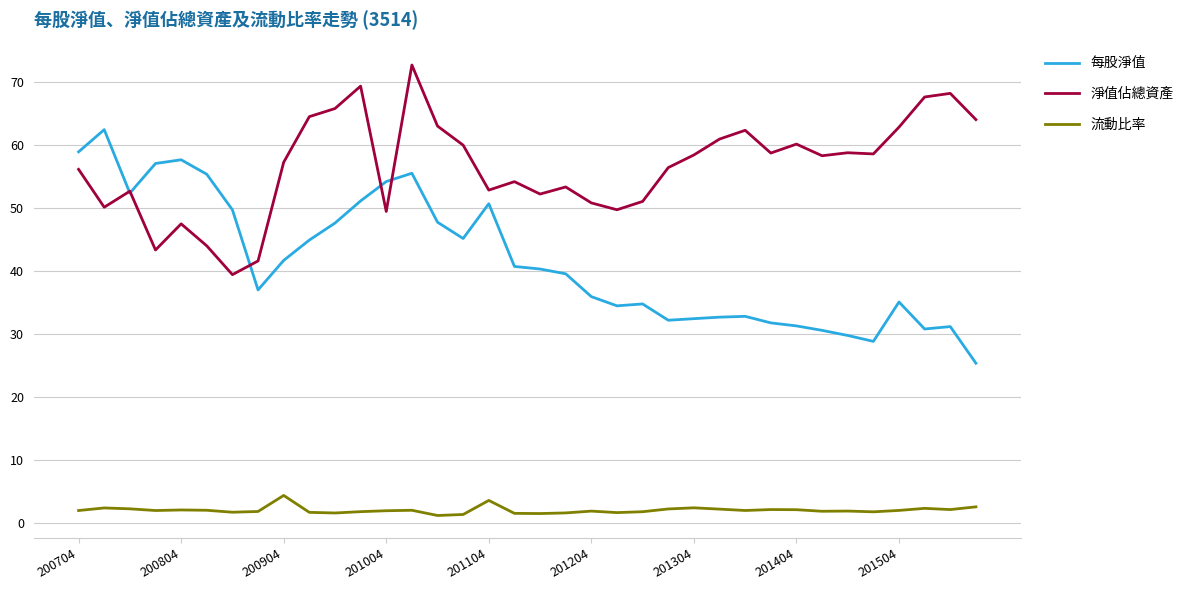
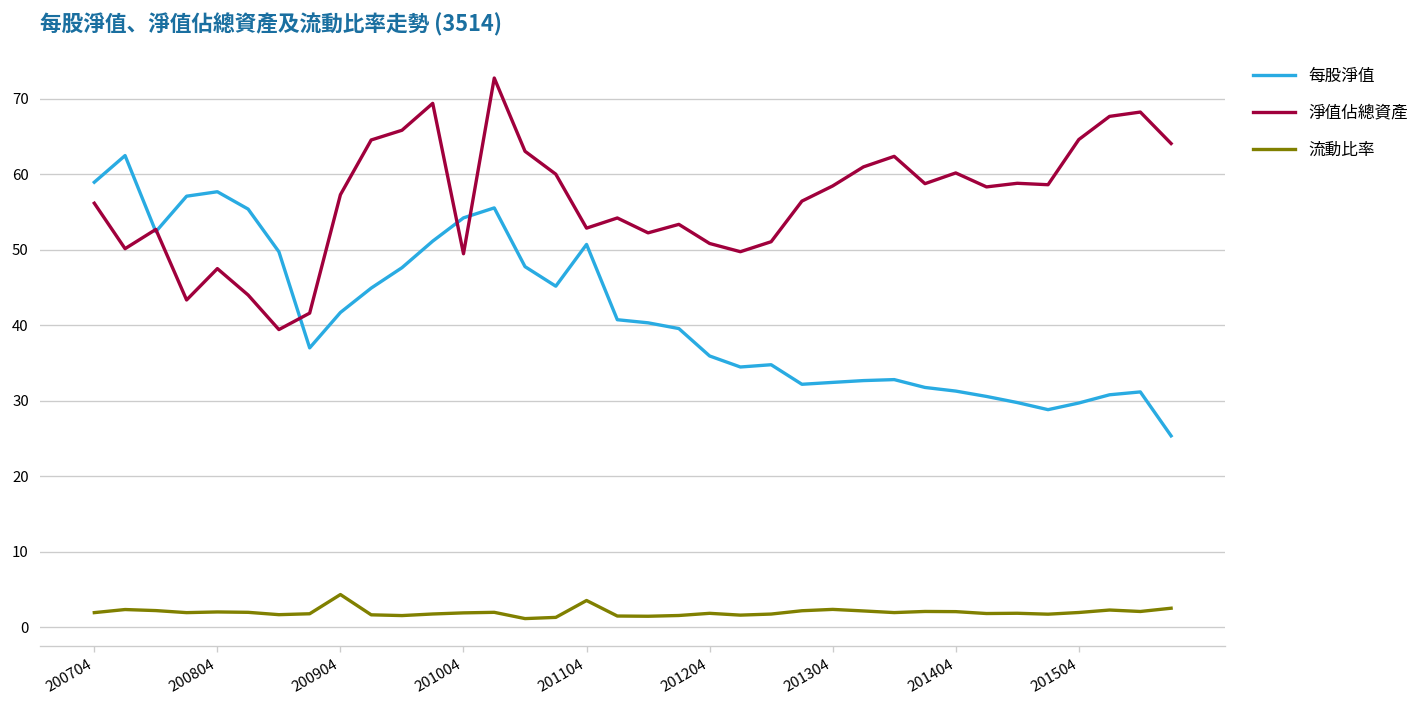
  {
    "每股淨值": {
      "200704": 59,
      "200804": 58,
      "200904": 42,
      "201004": 54,
      "201104": 51,
      "201204": 36,
      "201304": 32,
      "201404": 31,
-     "201504": 35
+     "201504": 30
    },
    "淨值佔總資產": {
      "200704": 56,
      "200804": 47,
      "200904": 57,
      "201004": 49,
      "201104": 53,
      "201204": 51,
      "201304": 58,
      "201404": 60,
-     "201504": 63
+     "201504": 65
    },
    "流動比率": {
      "200704": 2,
      "200804": 2,
      "200904": 4,
      "201004": 2,
      "201104": 4,
      "201204": 2,
      "201304": 2,
      "201404": 2,
      "201504": 2
    }
  }
